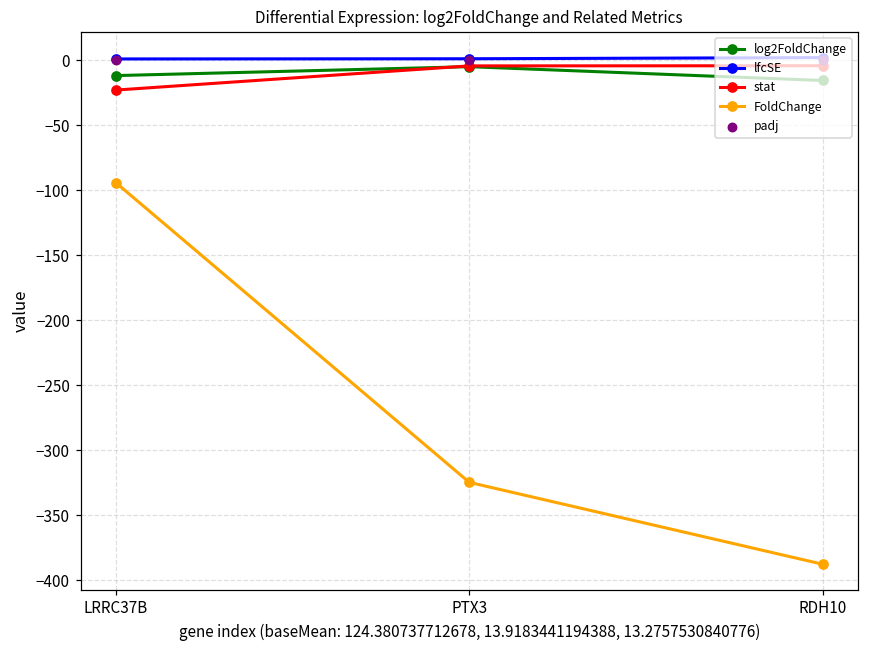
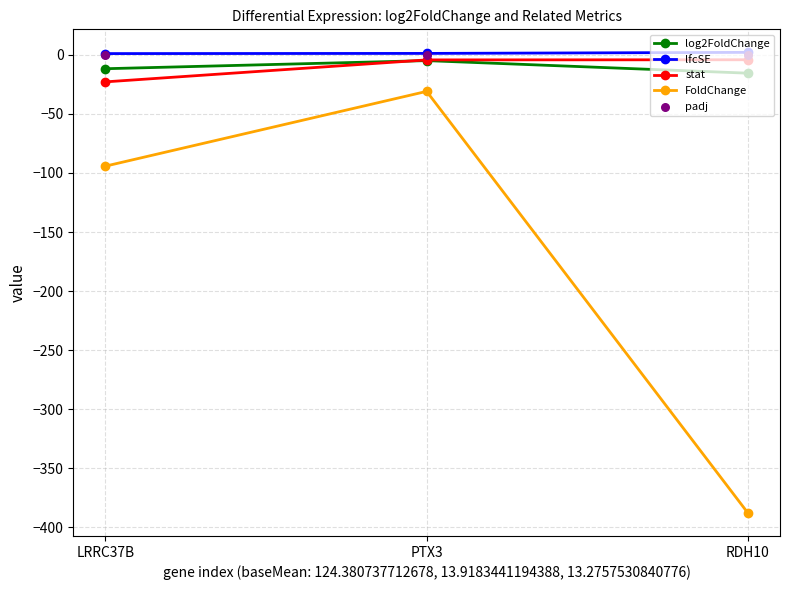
  {
    "log2FoldChange": {
      "LRRC37B": -12
    },
    "stat": {
      "LRRC37B": -23
    },
    "FoldChange": {
      "LRRC37B": -94,
-     "PTX3": -325,
+     "PTX3": -31,
      "RDH10": -388
    }
  }
